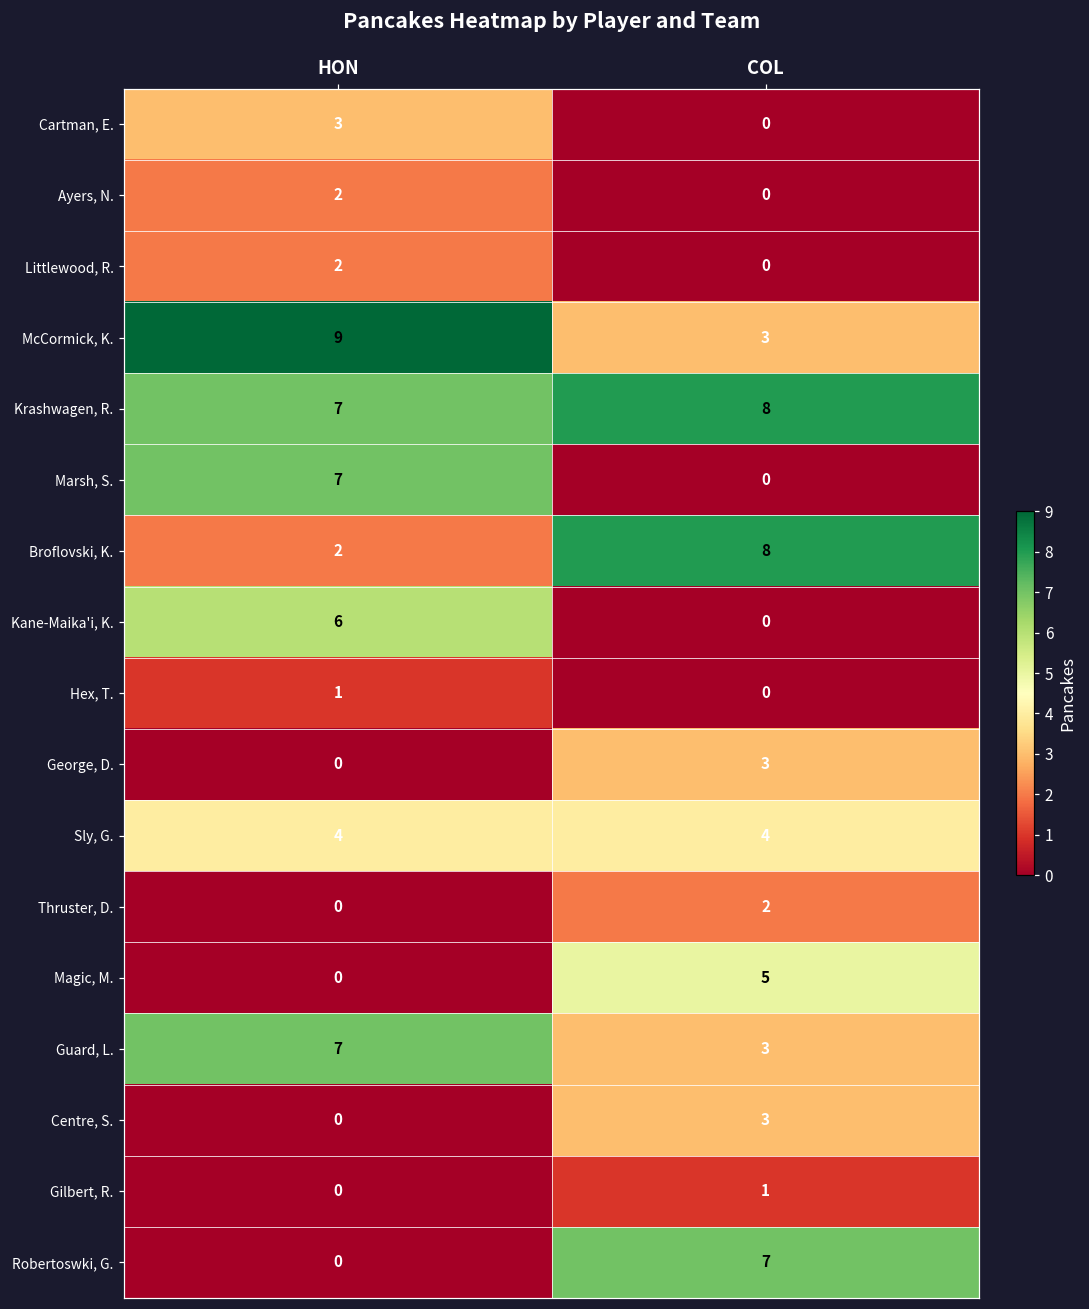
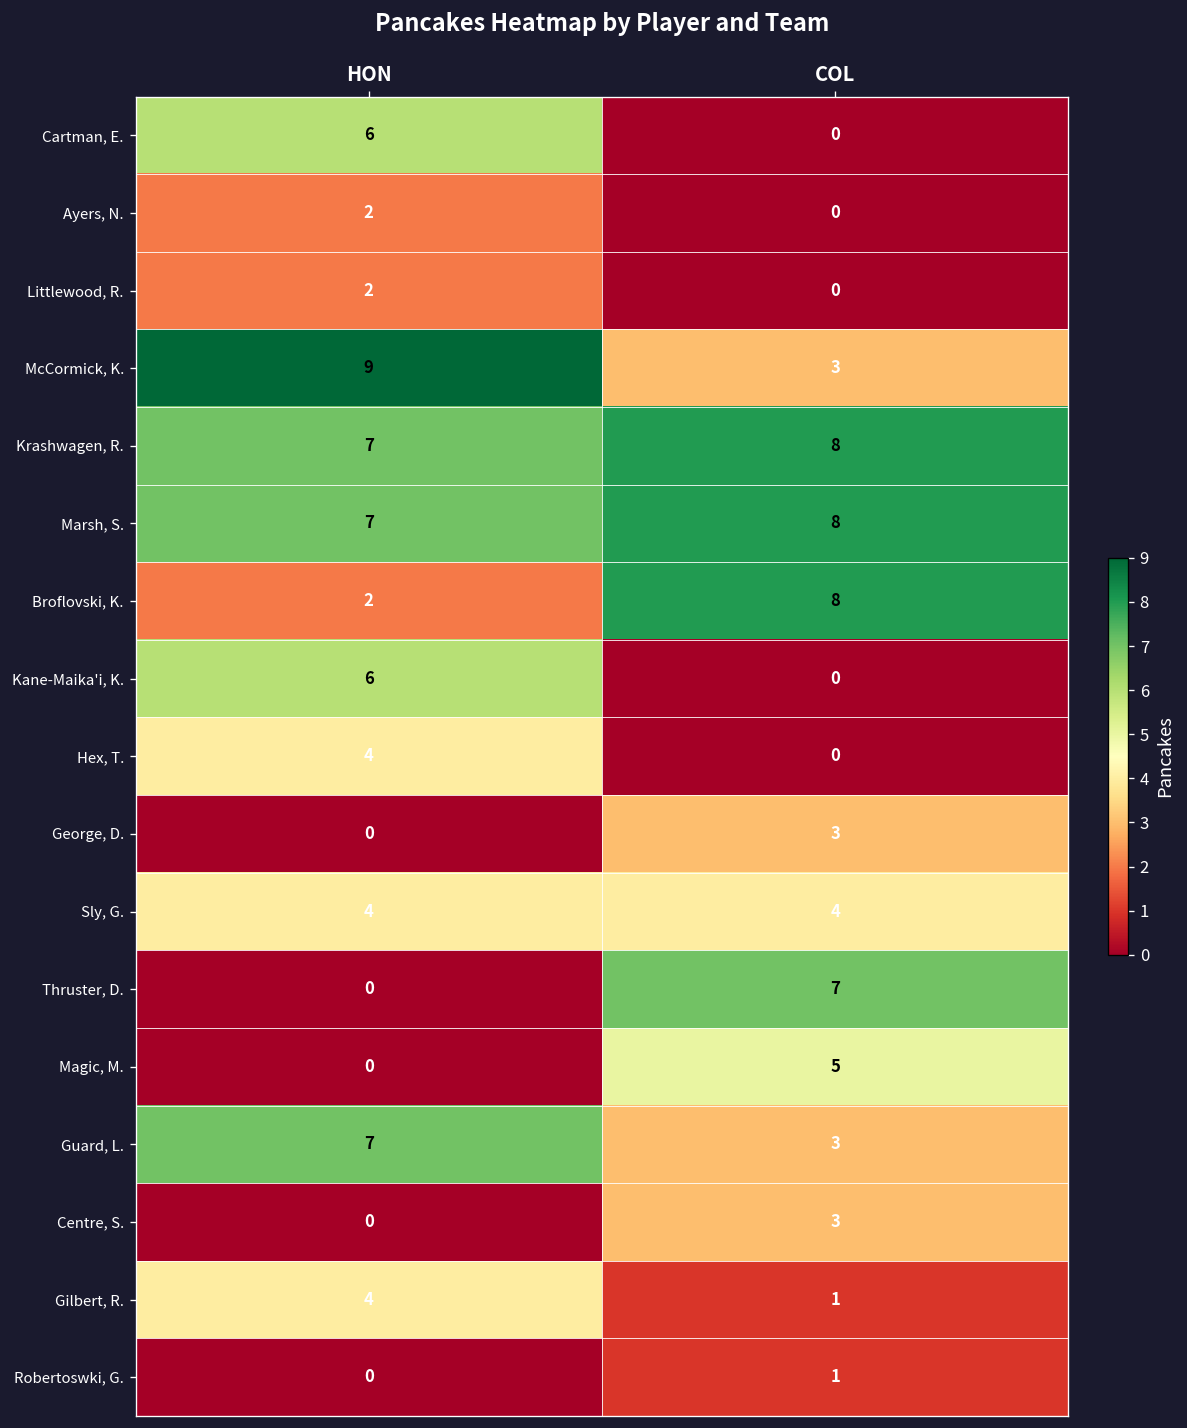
  {
    "Cartman, E.": {
-     "HON": 3,
+     "HON": 6,
      "COL": 0
    },
    "Ayers, N.": {
      "HON": 2,
      "COL": 0
    },
    "Littlewood, R.": {
      "HON": 2,
      "COL": 0
    },
    "McCormick, K.": {
      "HON": 9,
      "COL": 3
    },
    "Krashwagen, R.": {
      "HON": 7,
      "COL": 8
    },
    "Marsh, S.": {
      "HON": 7,
-     "COL": 0
+     "COL": 8
    },
    "Broflovski, K.": {
      "HON": 2,
      "COL": 8
    },
    "Kane-Maika'i, K.": {
      "HON": 6,
      "COL": 0
    },
    "Hex, T.": {
-     "HON": 1,
+     "HON": 4,
      "COL": 0
    },
    "George, D.": {
      "HON": 0,
      "COL": 3
    },
    "Sly, G.": {
      "HON": 4,
      "COL": 4
    },
    "Thruster, D.": {
      "HON": 0,
-     "COL": 2
+     "COL": 7
    },
    "Magic, M.": {
      "HON": 0,
      "COL": 5
    },
    "Guard, L.": {
      "HON": 7,
      "COL": 3
    },
    "Centre, S.": {
      "HON": 0,
      "COL": 3
    },
    "Gilbert, R.": {
-     "HON": 0,
+     "HON": 4,
      "COL": 1
    },
    "Robertoswki, G.": {
      "HON": 0,
-     "COL": 7
+     "COL": 1
    }
  }
